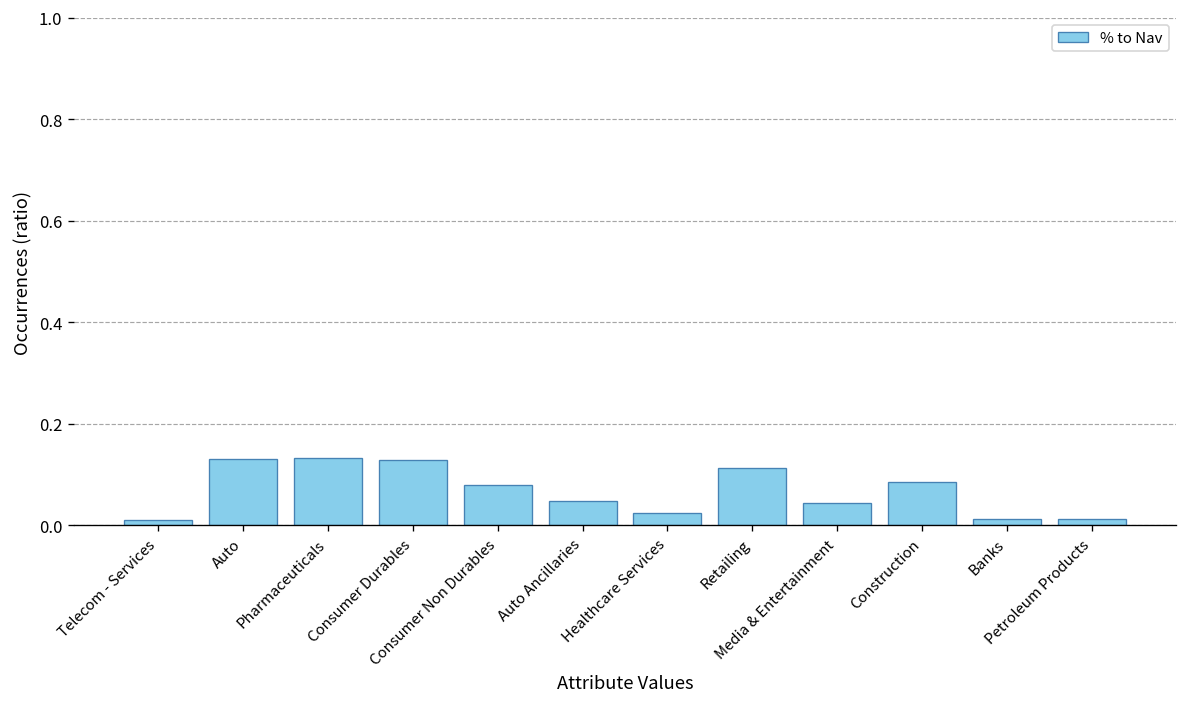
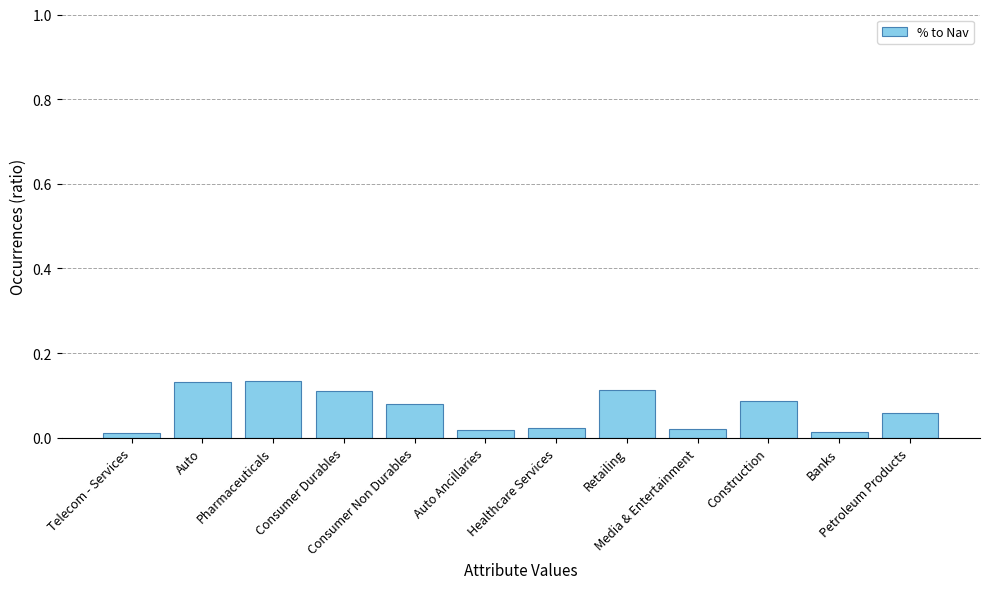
  {
    "Telecom - Services": 0.01,
    "Auto": 0.13,
    "Pharmaceuticals": 0.13,
-   "Consumer Durables": 0.13,
+   "Consumer Durables": 0.11,
    "Consumer Non Durables": 0.08,
-   "Auto Ancillaries": 0.05,
+   "Auto Ancillaries": 0.02,
    "Healthcare Services": 0.02,
    "Retailing": 0.11,
-   "Media & Entertainment": 0.04,
+   "Media & Entertainment": 0.02,
    "Construction": 0.09,
    "Banks": 0.01,
-   "Petroleum Products": 0.01
+   "Petroleum Products": 0.06
  }
